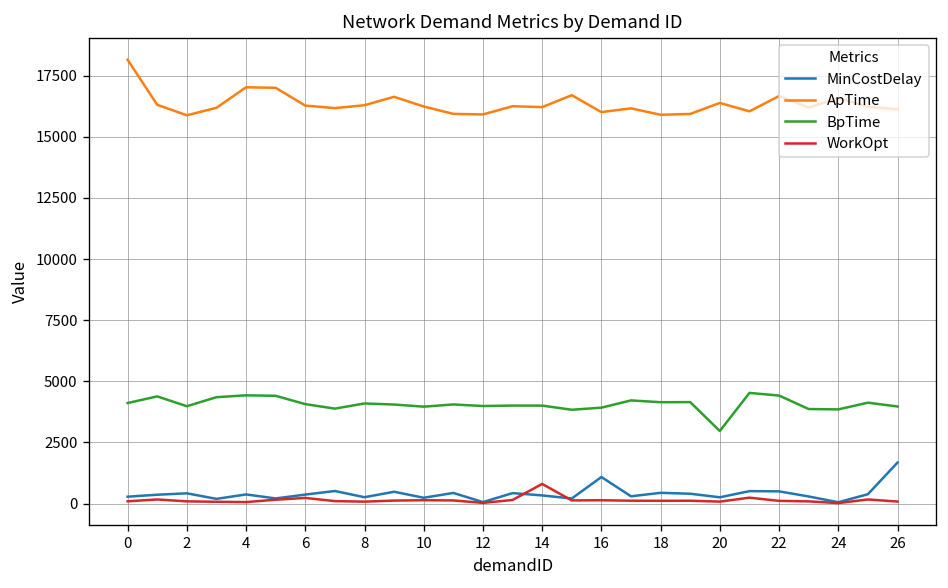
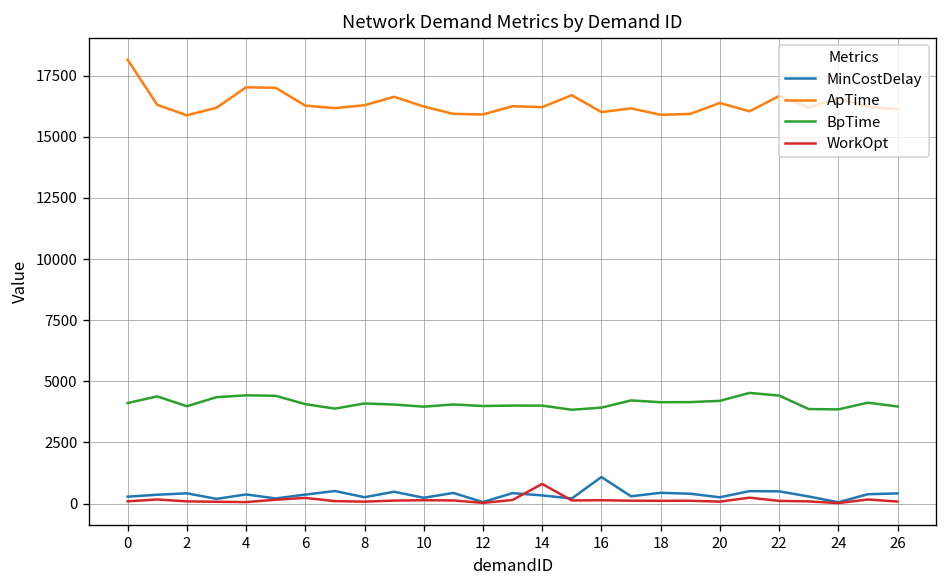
  {
    "MinCostDelay": {
      "0": 300,
      "2": 400,
      "4": 400,
      "6": 400,
      "8": 300,
      "14": 300,
      "16": 1100,
      "18": 400,
      "20": 300,
      "22": 500,
-     "26": 1700
+     "26": 400
    },
    "ApTime": {
      "0": 18100,
      "2": 15900,
      "4": 17000,
      "6": 16300,
      "8": 16300,
      "10": 16200,
      "12": 15900,
      "14": 16200,
      "16": 16000,
      "18": 15900,
      "20": 16400
    },
    "BpTime": {
      "0": 4100,
      "2": 4000,
      "4": 4400,
      "6": 4100,
      "8": 4100,
      "10": 4000,
      "12": 4000,
      "14": 4000,
      "16": 3900,
      "18": 4100,
-     "20": 3000,
+     "20": 4200,
      "22": 4400,
      "24": 3900,
      "26": 4000
    },
    "WorkOpt": {
      "0": 100,
      "2": 100,
      "4": 100,
      "6": 200,
      "8": 100,
      "14": 800,
      "16": 100,
      "18": 100,
      "20": 100,
      "22": 100,
      "26": 100
    }
  }
